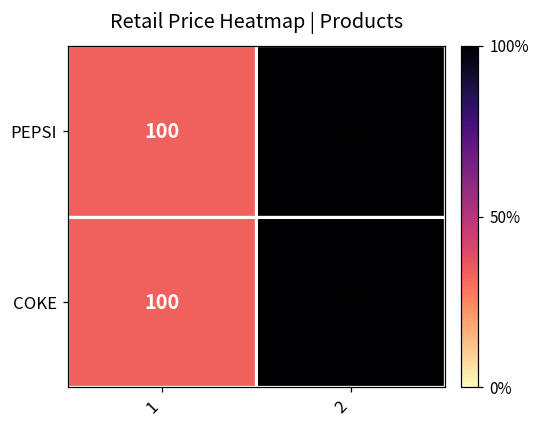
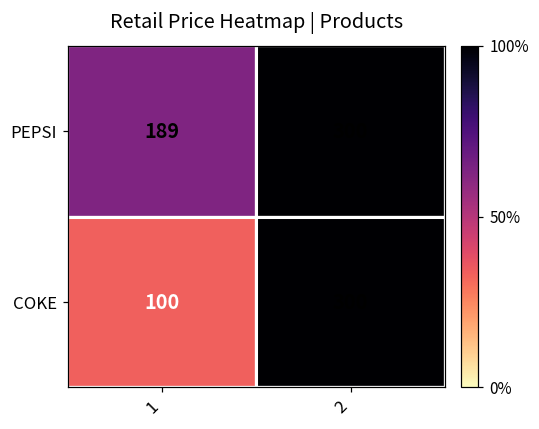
  {
    "PEPSI": {
-     "1": 100
+     "1": 189
    },
    "COKE": {
      "1": 100
    }
  }
